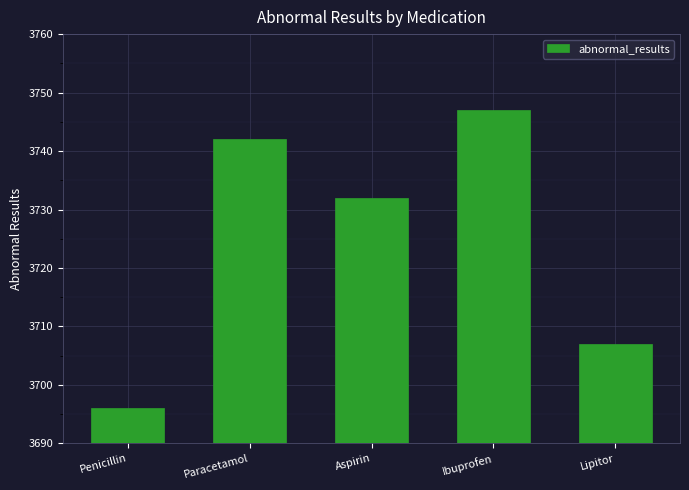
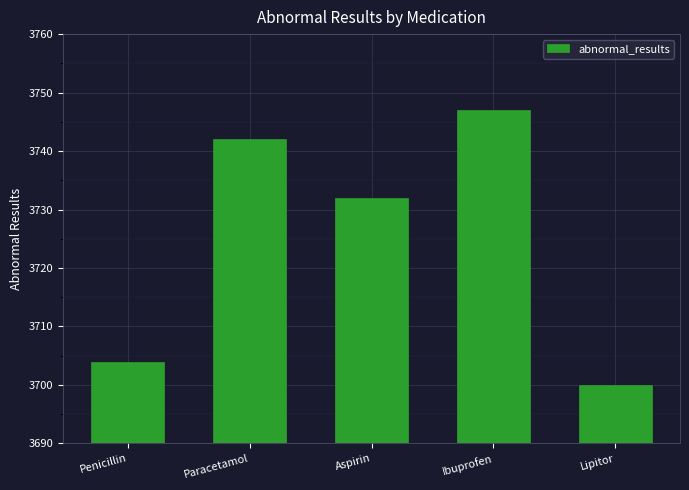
  {
-   "Penicillin": 3696,
+   "Penicillin": 3704,
    "Paracetamol": 3742,
    "Aspirin": 3732,
    "Ibuprofen": 3747,
-   "Lipitor": 3707
+   "Lipitor": 3700
  }
